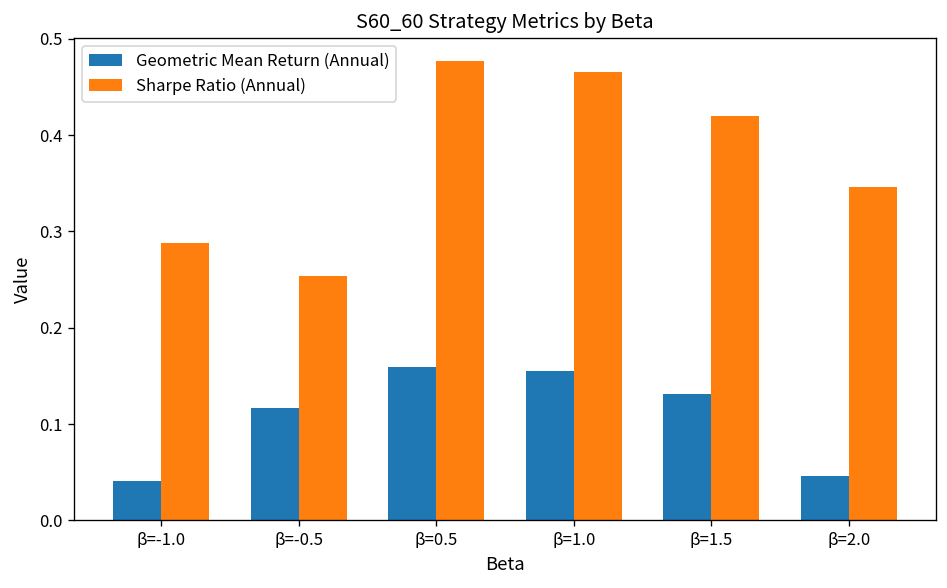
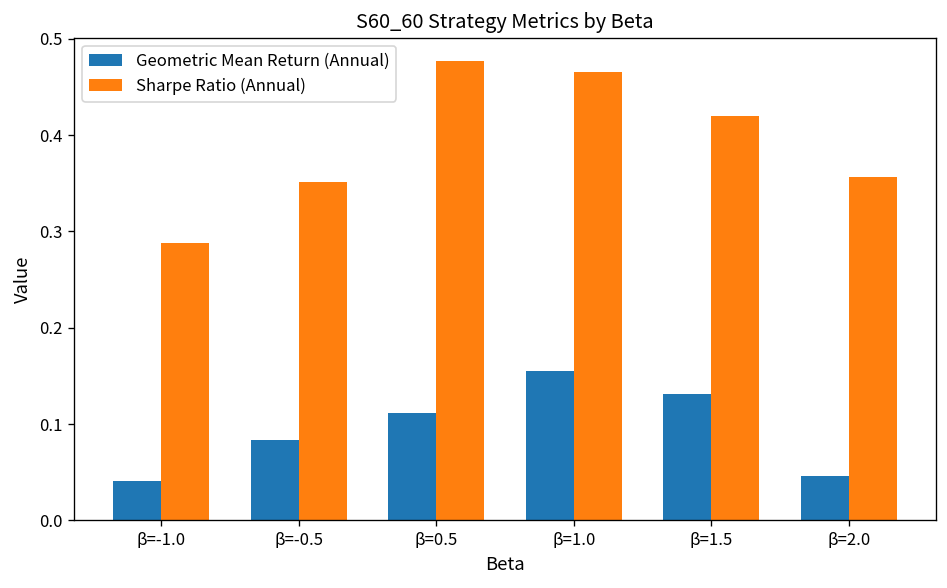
  {
    "Geometric Mean Return (Annual)": {
      "β=-1.0": 0.04,
-     "β=-0.5": 0.12,
-     "β=0.5": 0.16,
+     "β=-0.5": 0.08,
+     "β=0.5": 0.11,
      "β=1.0": 0.16,
      "β=1.5": 0.13,
      "β=2.0": 0.05
    },
    "Sharpe Ratio (Annual)": {
      "β=-1.0": 0.29,
-     "β=-0.5": 0.25,
+     "β=-0.5": 0.35,
      "β=0.5": 0.48,
      "β=1.0": 0.47,
      "β=1.5": 0.42,
-     "β=2.0": 0.35
+     "β=2.0": 0.36
    }
  }
